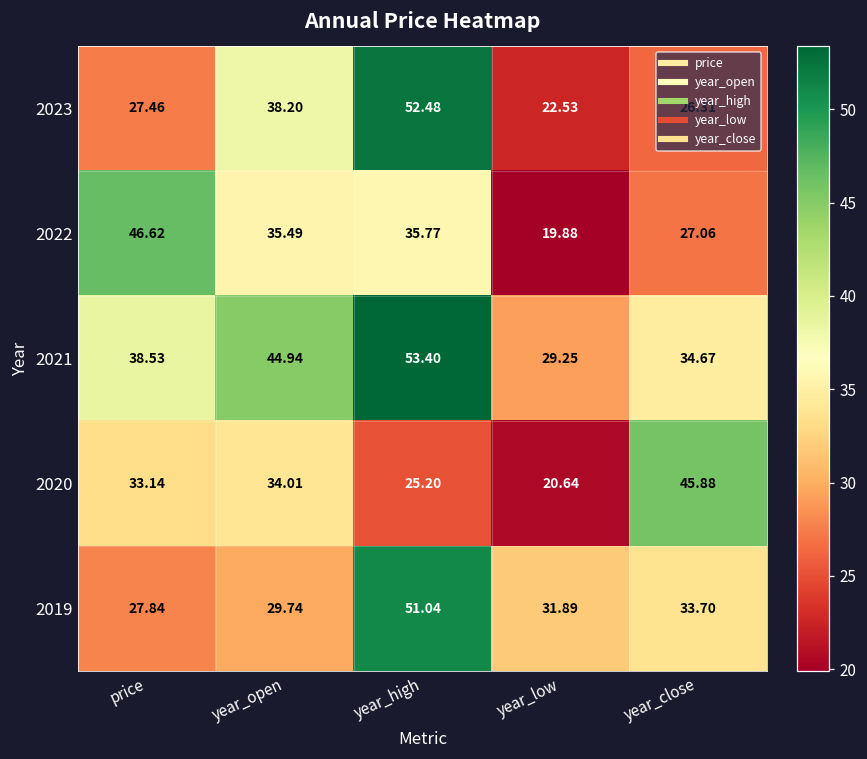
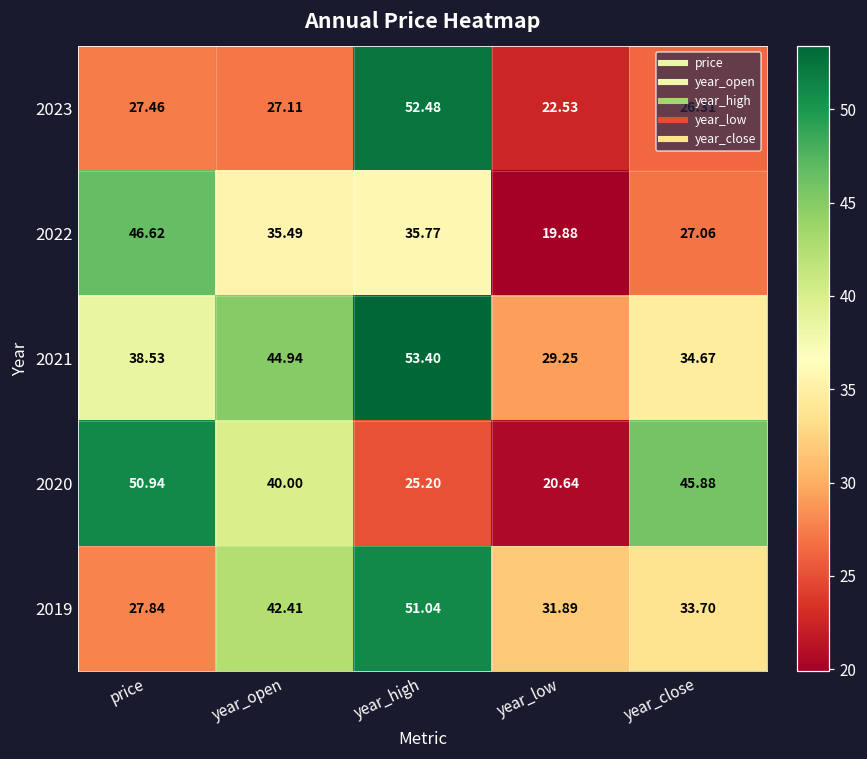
  {
    "2023": {
      "price": 27.46,
-     "year_open": 38.20,
+     "year_open": 27.11,
      "year_high": 52.48,
      "year_low": 22.53
    },
    "2022": {
      "price": 46.62,
      "year_open": 35.49,
      "year_high": 35.77,
      "year_low": 19.88,
      "year_close": 27.06
    },
    "2021": {
      "price": 38.53,
      "year_open": 44.94,
      "year_high": 53.40,
      "year_low": 29.25,
      "year_close": 34.67
    },
    "2020": {
-     "price": 33.14,
-     "year_open": 34.01,
+     "price": 50.94,
+     "year_open": 40.00,
      "year_high": 25.20,
      "year_low": 20.64,
      "year_close": 45.88
    },
    "2019": {
      "price": 27.84,
-     "year_open": 29.74,
+     "year_open": 42.41,
      "year_high": 51.04,
      "year_low": 31.89,
      "year_close": 33.70
    }
  }
